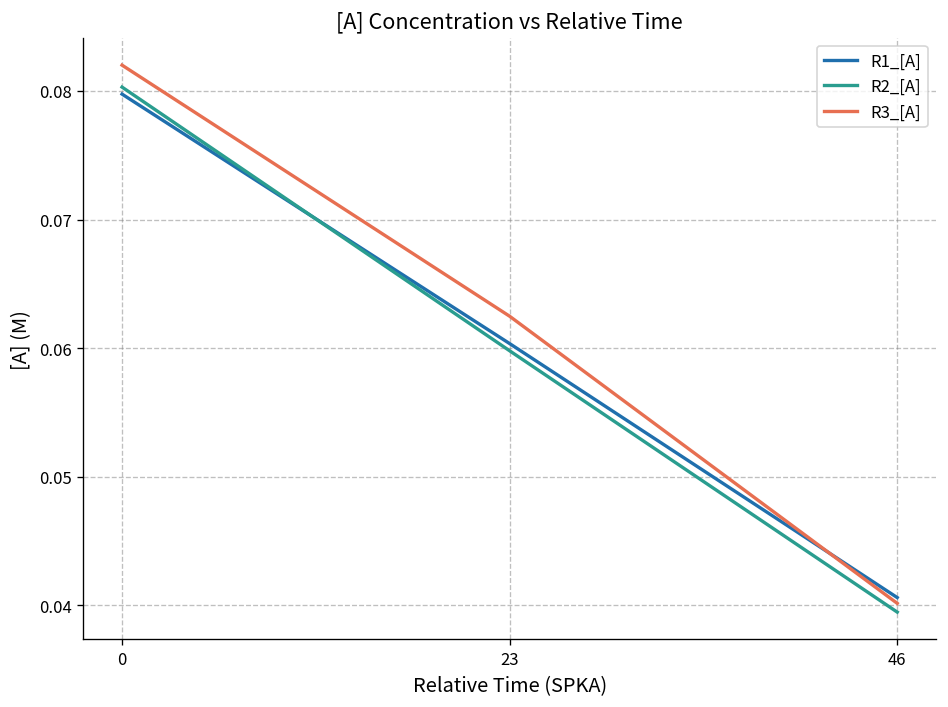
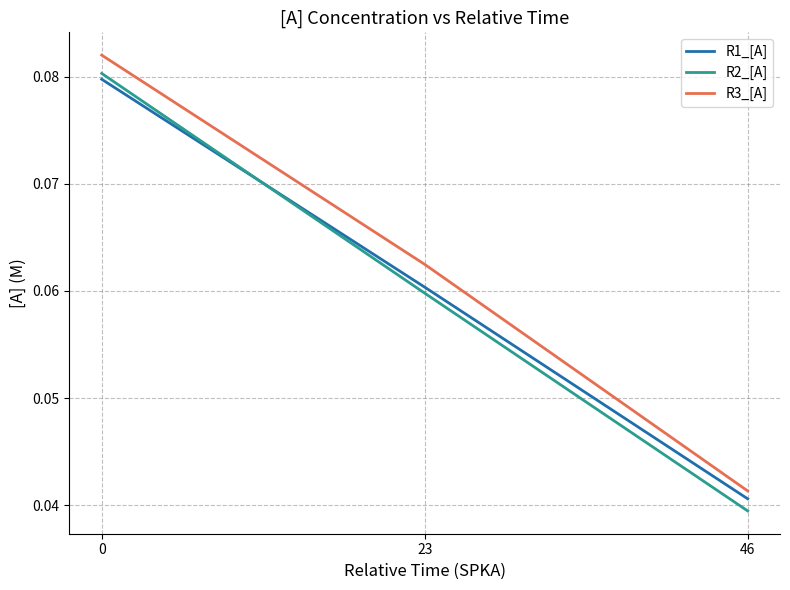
  {
    "R3_[A]": {
      "0": 0.0820,
      "23": 0.0625,
-     "46": 0.0401
+     "46": 0.0413
    }
  }
